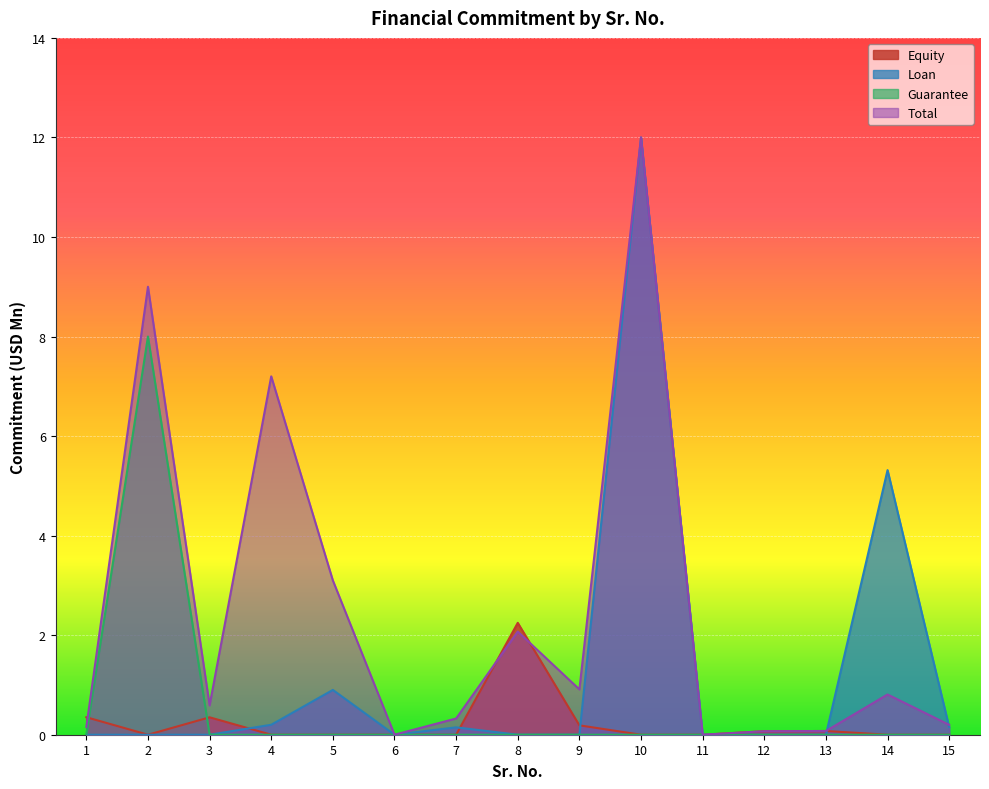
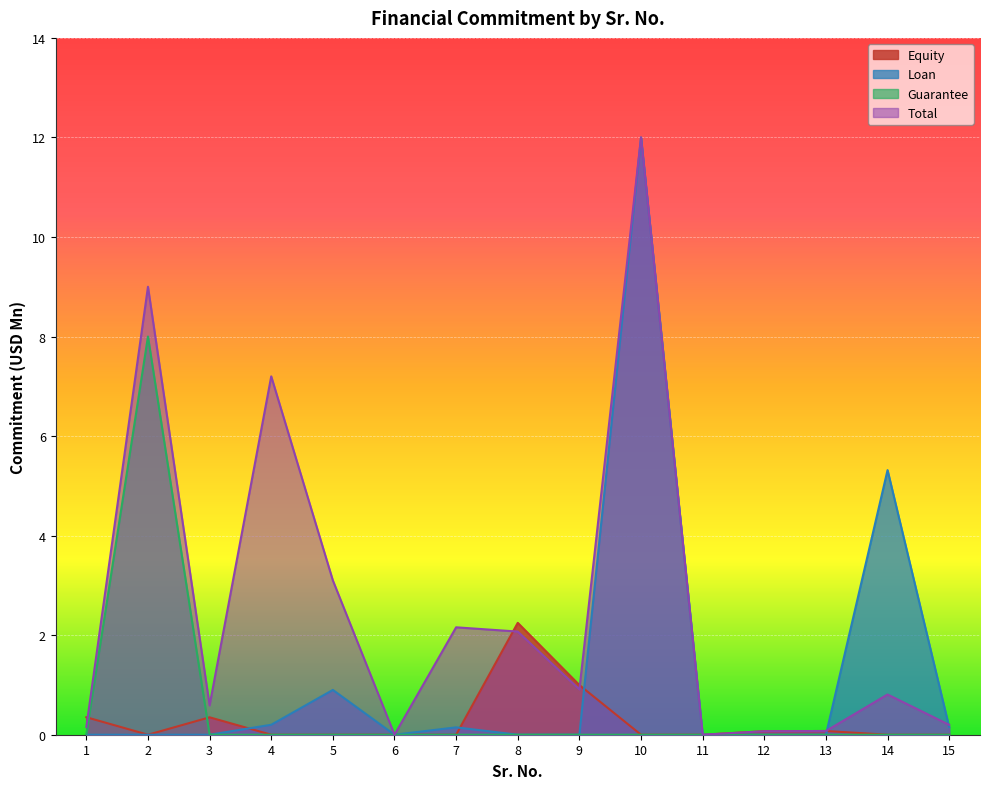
  {
    "Equity": {
      "1": 0.4,
      "3": 0.4,
      "8": 2.2,
-     "9": 0.2
+     "9": 1.0
    },
    "Loan": {
      "4": 0.2,
      "5": 0.9,
      "7": 0.1,
      "14": 5.3
    },
    "Guarantee": {
      "2": 8.0
    },
    "Total": {
      "1": 0.2,
      "2": 9.0,
      "3": 0.6,
      "4": 7.2,
      "5": 3.1,
-     "7": 0.3,
+     "7": 2.2,
      "8": 2.1,
      "9": 0.9,
      "14": 0.8
    }
  }
